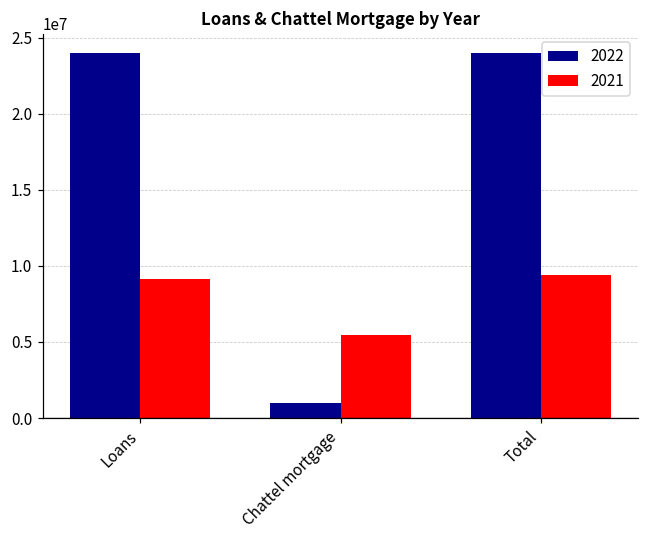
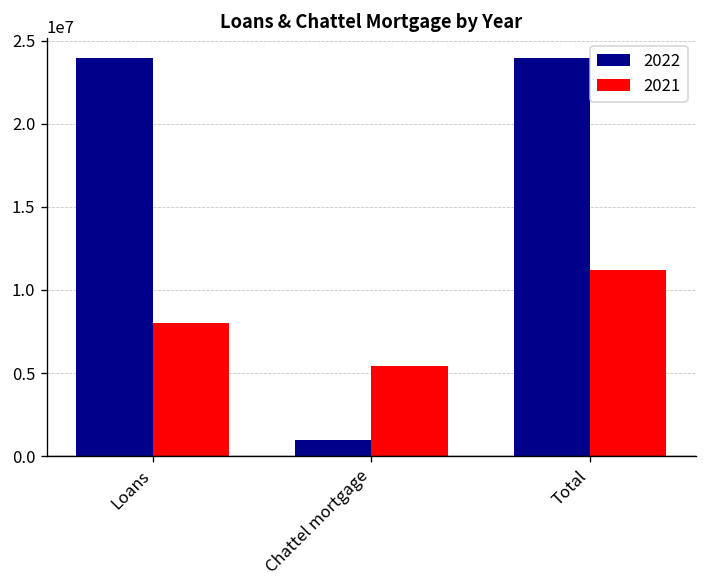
  {
    "2022": {
      "Loans": 24000000,
      "Chattel mortgage": 1000000,
      "Total": 24000000
    },
    "2021": {
-     "Loans": 9100000,
+     "Loans": 8000000,
      "Chattel mortgage": 5400000,
-     "Total": 9400000
+     "Total": 11200000
    }
  }
